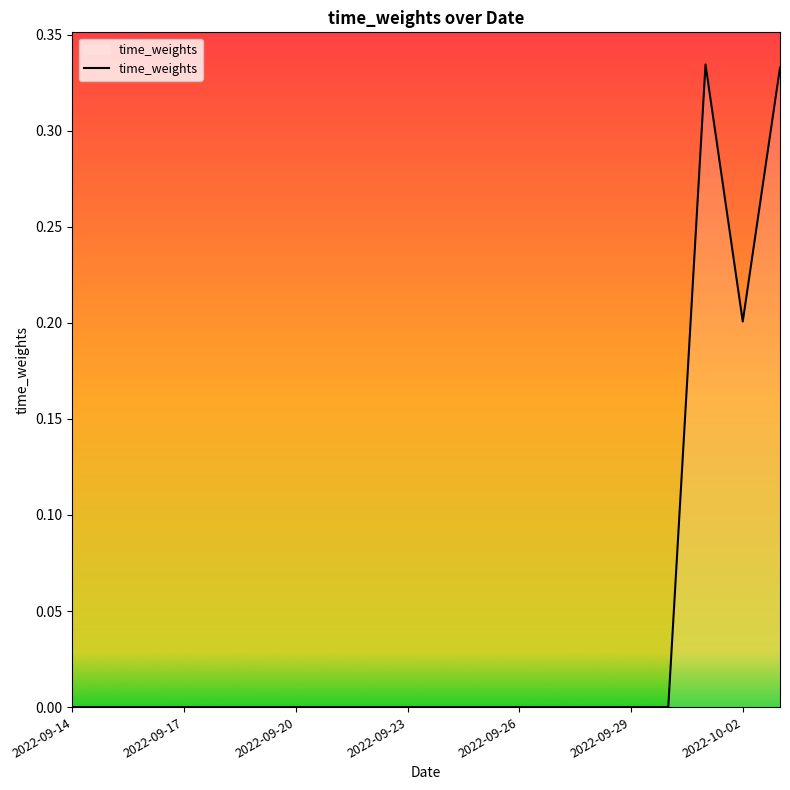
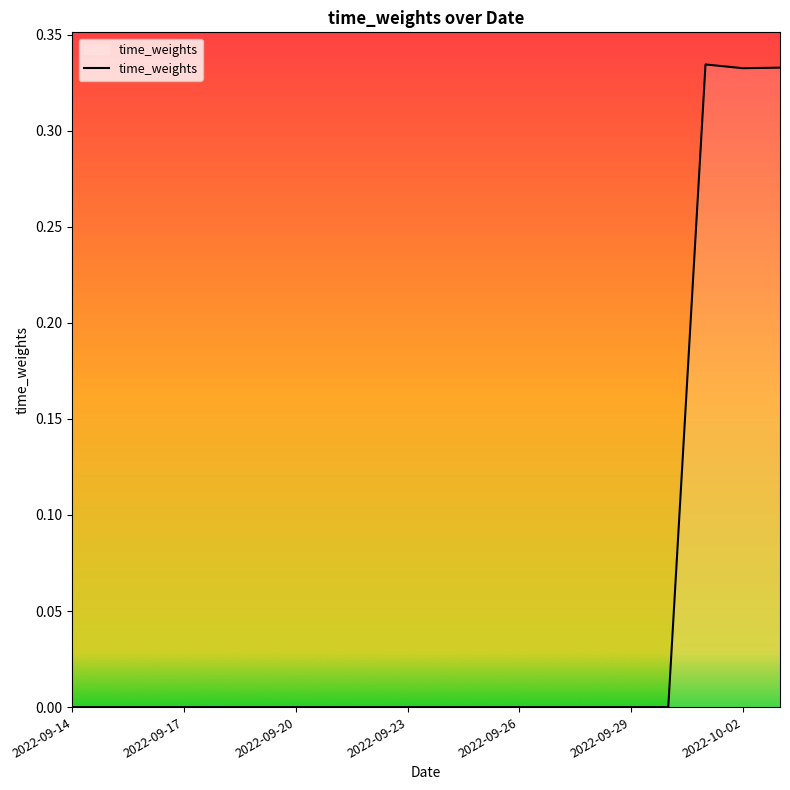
  {
    "2022-09-14": 0.000,
    "2022-09-17": 0.000,
    "2022-09-20": 0.000,
    "2022-09-23": 0.000,
    "2022-09-26": 0.000,
    "2022-09-29": 0.000,
-   "2022-10-02": 0.201
+   "2022-10-02": 0.333
  }
